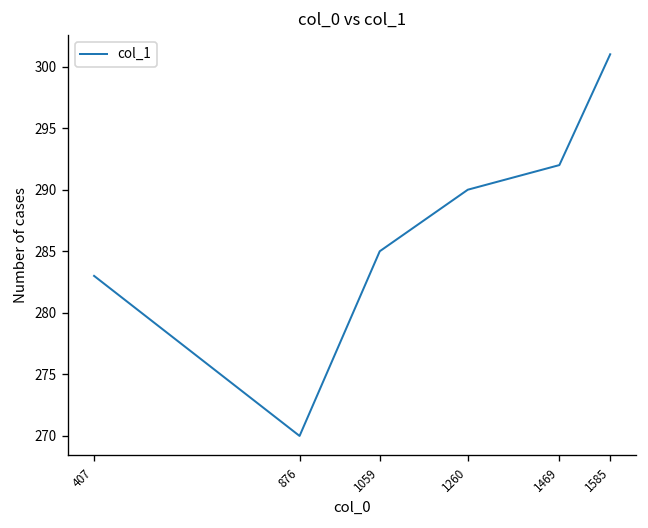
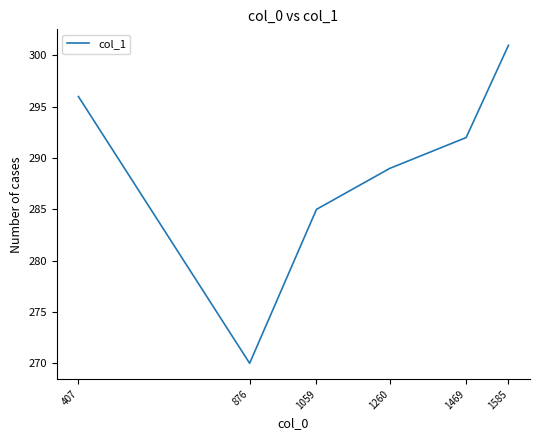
  {
-   "407": 283,
+   "407": 296,
    "876": 270,
    "1059": 285,
-   "1260": 290,
+   "1260": 289,
    "1469": 292,
    "1585": 301
  }
